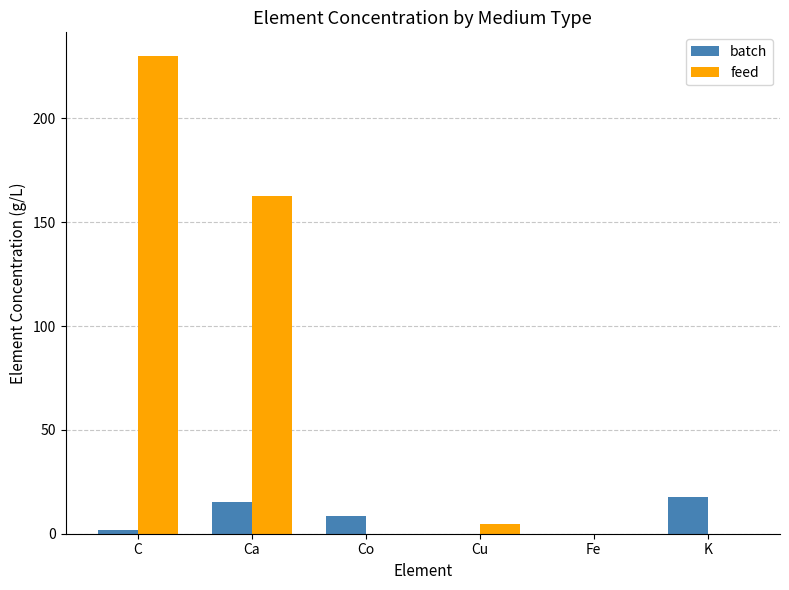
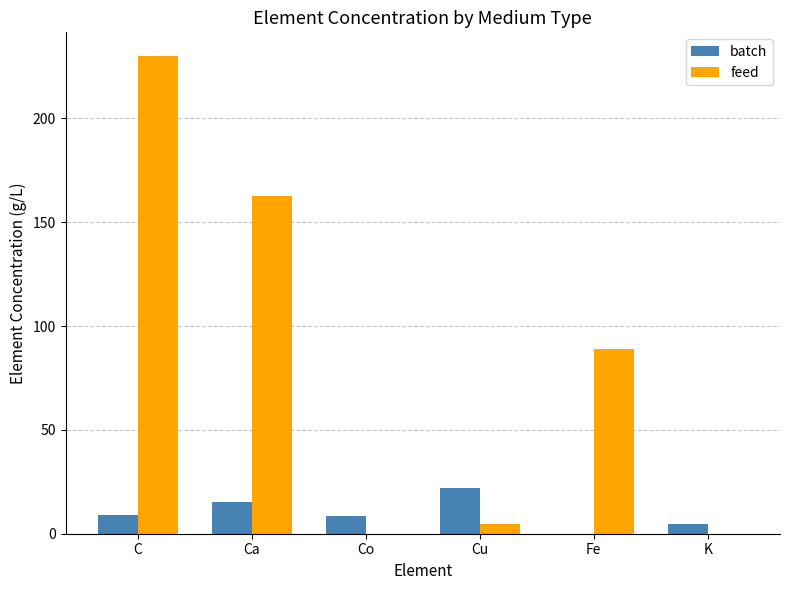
  {
    "batch": {
-     "C": 2,
+     "C": 9,
      "Ca": 15,
      "Co": 8,
-     "Cu": 0,
-     "K": 17
+     "Cu": 22,
+     "K": 5
    },
    "feed": {
      "C": 230,
      "Ca": 163,
      "Cu": 5,
-     "Fe": 0,
+     "Fe": 89,
      "K": 0
    }
  }
